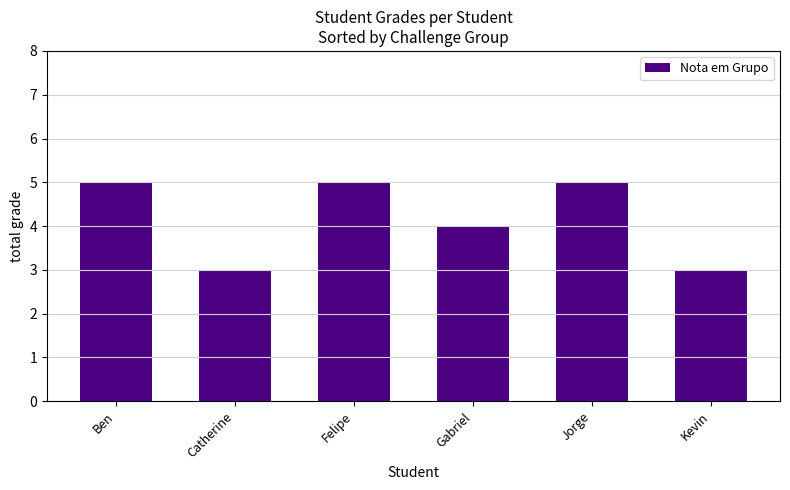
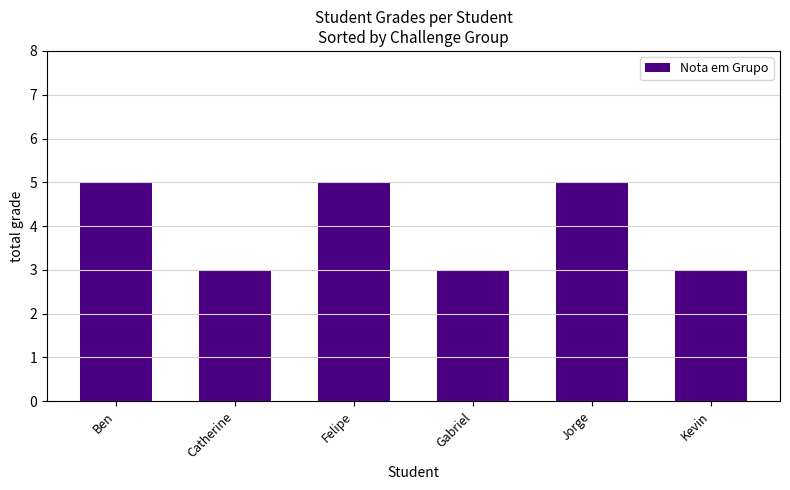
  {
    "Ben": 5,
    "Catherine": 3,
    "Felipe": 5,
-   "Gabriel": 4,
+   "Gabriel": 3,
    "Jorge": 5,
    "Kevin": 3
  }
